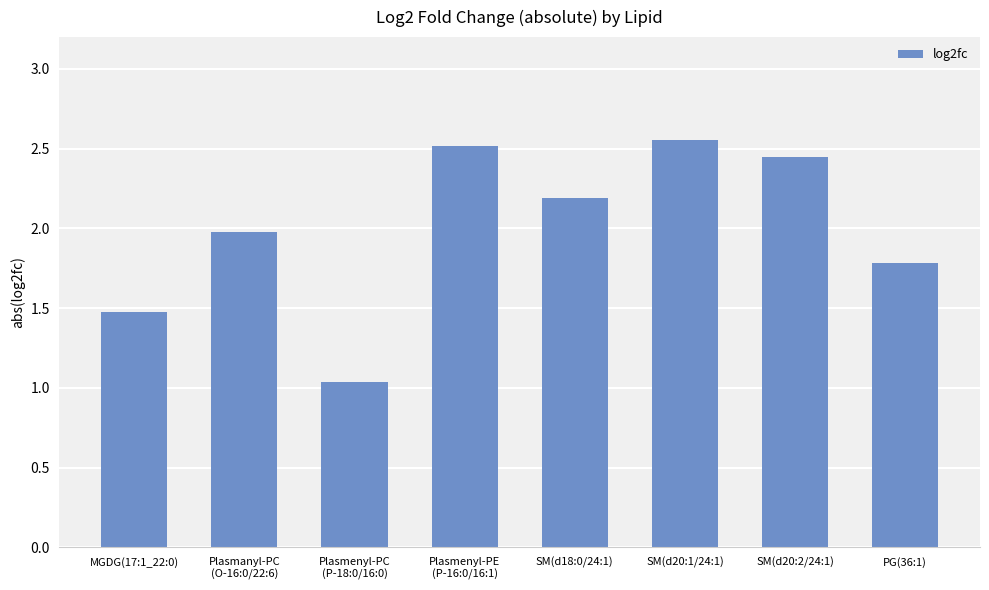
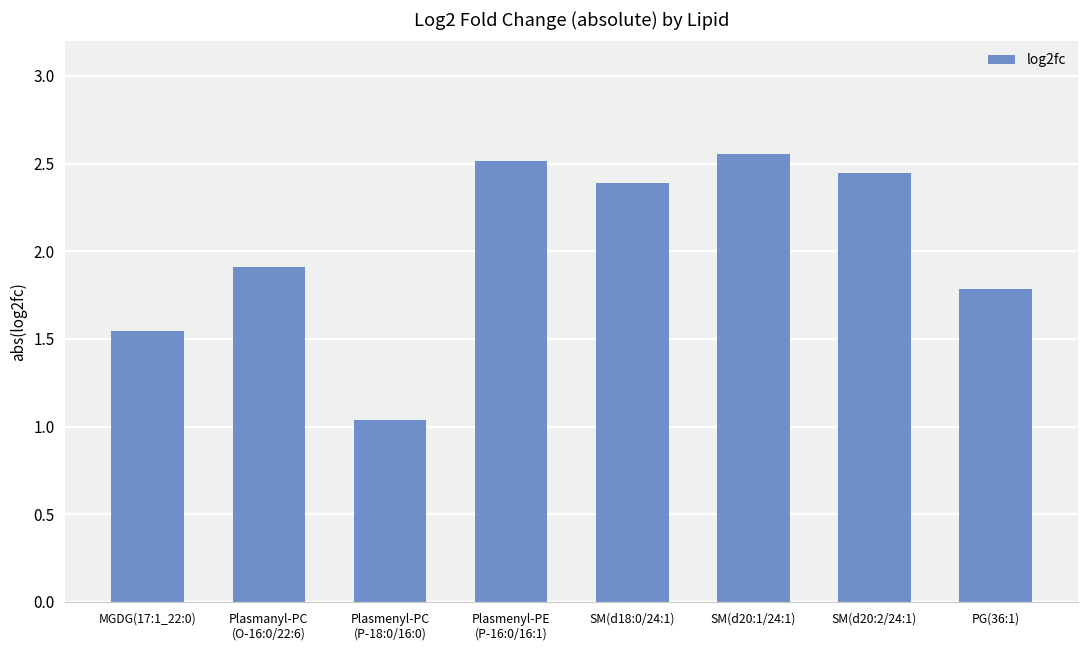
  {
-   "MGDG(17:1_22:0)": 1.48,
-   "Plasmanyl-PC (O-16:0/22:6)": 1.98,
+   "MGDG(17:1_22:0)": 1.54,
+   "Plasmanyl-PC (O-16:0/22:6)": 1.91,
    "Plasmenyl-PC (P-18:0/16:0)": 1.04,
    "Plasmenyl-PE (P-16:0/16:1)": 2.51,
-   "SM(d18:0/24:1)": 2.19,
+   "SM(d18:0/24:1)": 2.39,
    "SM(d20:1/24:1)": 2.56,
    "SM(d20:2/24:1)": 2.45,
    "PG(36:1)": 1.79
  }
